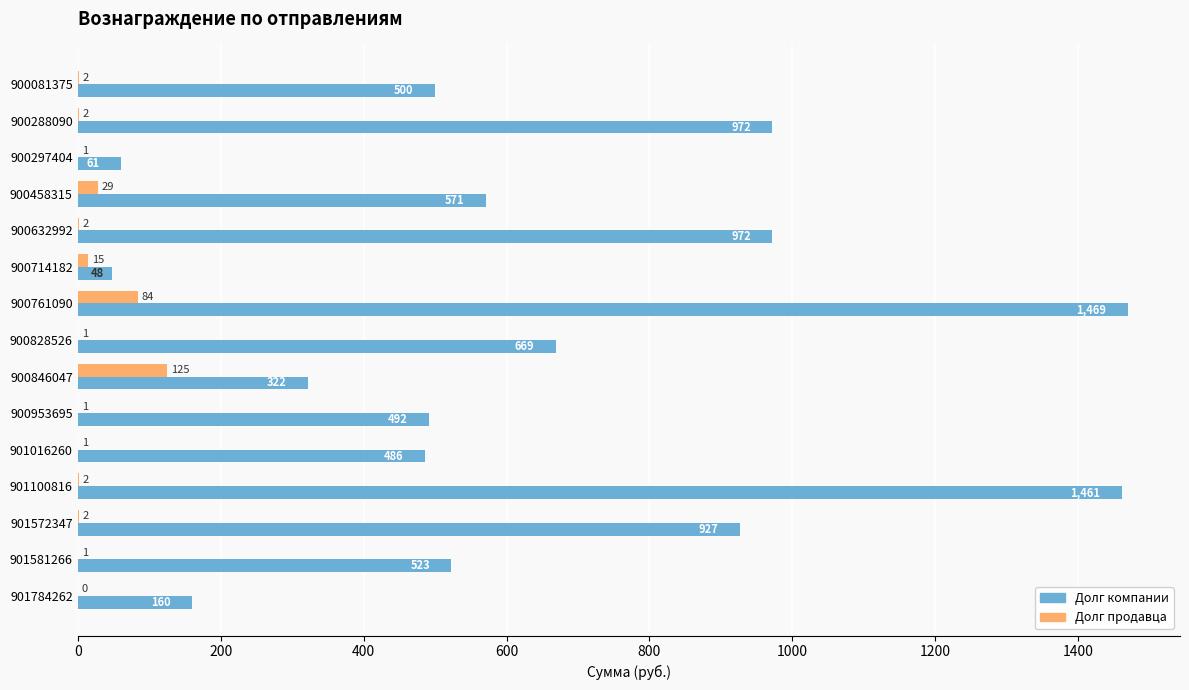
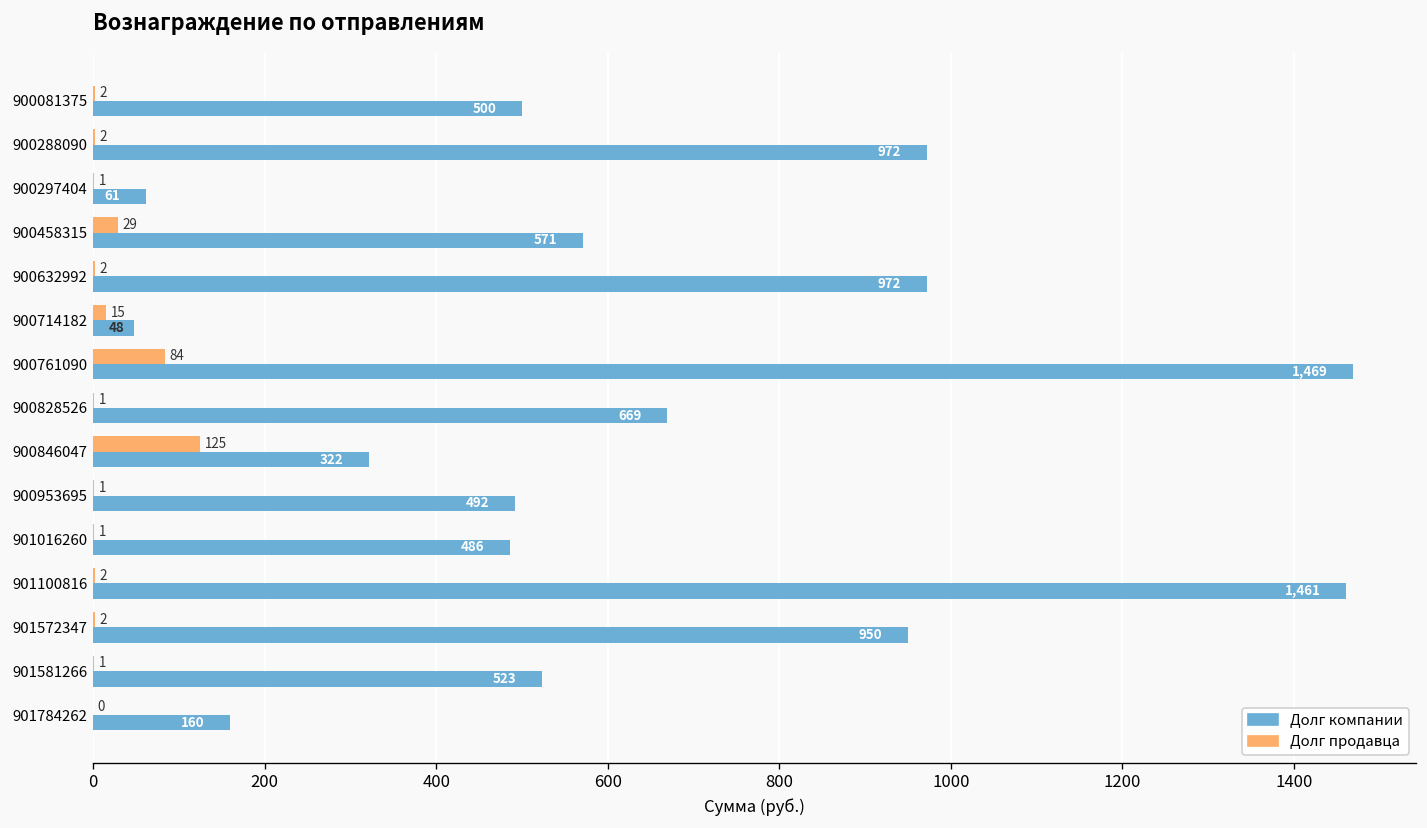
  {
    "Долг компании": {
      "900081375": "500",
      "900288090": "972",
      "900297404": "61",
      "900458315": "571",
      "900632992": "972",
      "900714182": "48",
      "900761090": "1,469",
      "900828526": "669",
      "900846047": "322",
      "900953695": "492",
      "901016260": "486",
      "901100816": "1,461",
-     "901572347": "927",
+     "901572347": "950",
      "901581266": "523",
      "901784262": "160"
    },
    "Долг продавца": {
      "900081375": "2",
      "900288090": "2",
      "900297404": "1",
      "900458315": "29",
      "900632992": "2",
      "900714182": "15",
      "900761090": "84",
      "900828526": "1",
      "900846047": "125",
      "900953695": "1",
      "901016260": "1",
      "901100816": "2",
      "901572347": "2",
      "901581266": "1",
      "901784262": "0"
    }
  }
